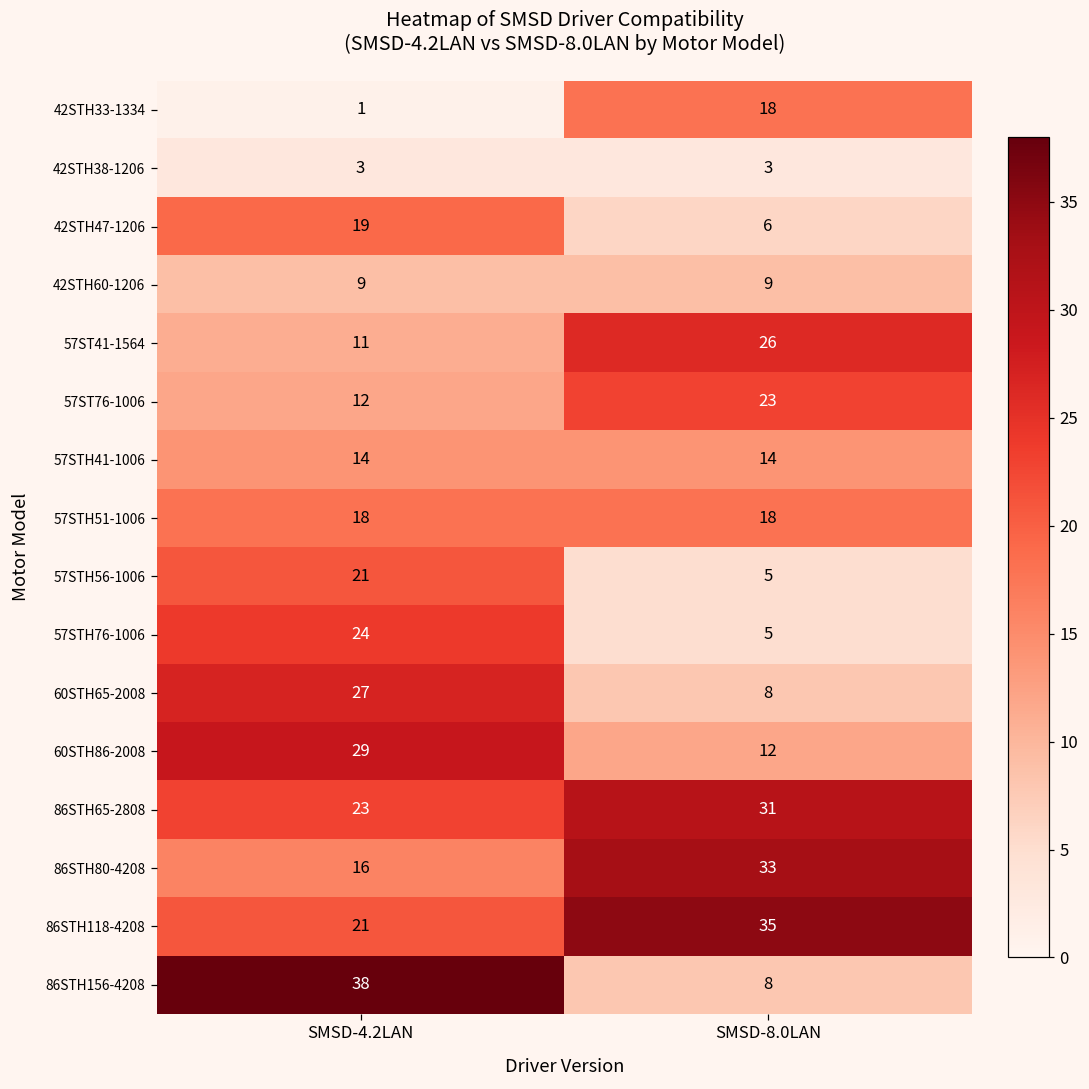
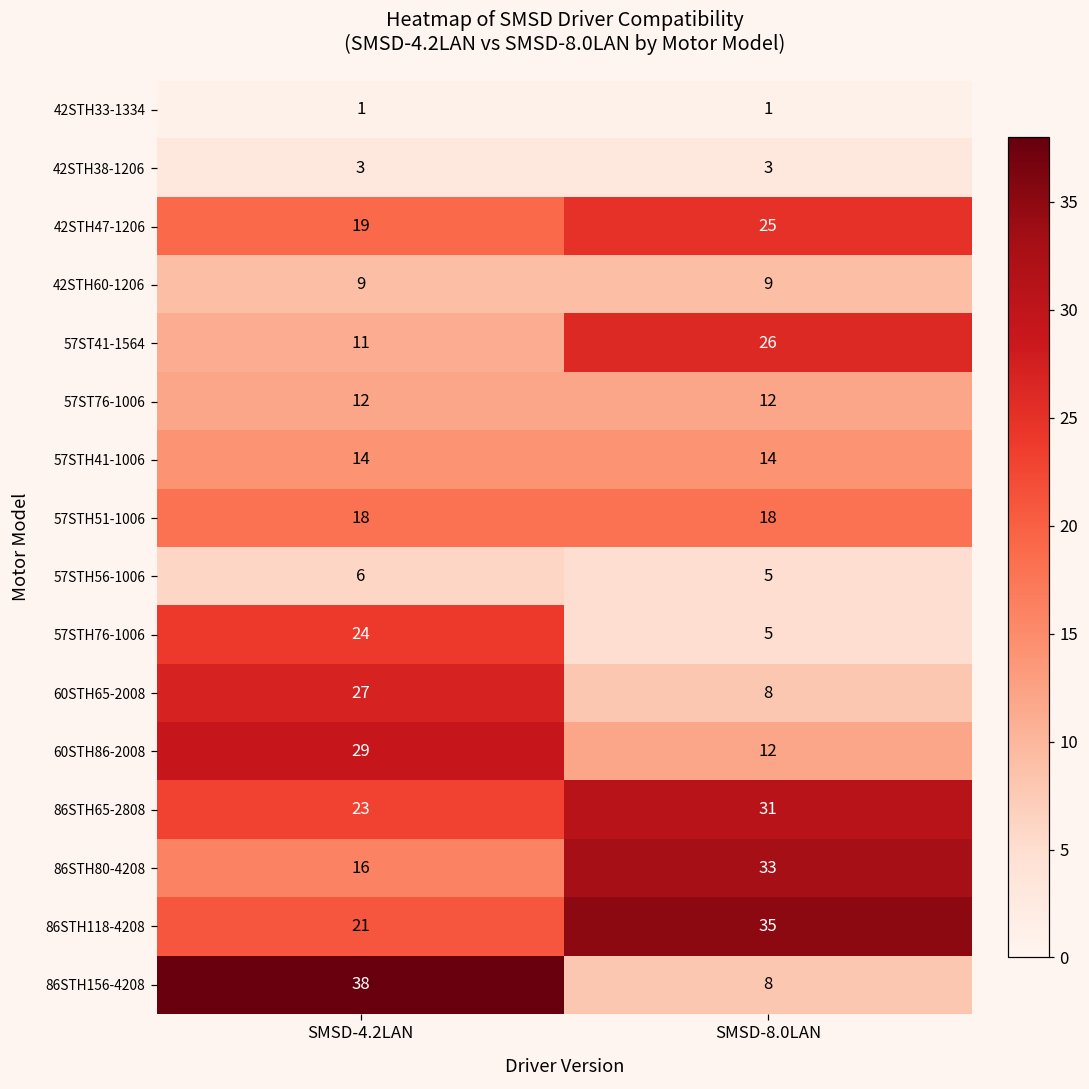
  {
    "42STH33-1334": {
      "SMSD-4.2LAN": 1,
-     "SMSD-8.0LAN": 18
+     "SMSD-8.0LAN": 1
    },
    "42STH38-1206": {
      "SMSD-4.2LAN": 3,
      "SMSD-8.0LAN": 3
    },
    "42STH47-1206": {
      "SMSD-4.2LAN": 19,
-     "SMSD-8.0LAN": 6
+     "SMSD-8.0LAN": 25
    },
    "42STH60-1206": {
      "SMSD-4.2LAN": 9,
      "SMSD-8.0LAN": 9
    },
    "57ST41-1564": {
      "SMSD-4.2LAN": 11,
      "SMSD-8.0LAN": 26
    },
    "57ST76-1006": {
      "SMSD-4.2LAN": 12,
-     "SMSD-8.0LAN": 23
+     "SMSD-8.0LAN": 12
    },
    "57STH41-1006": {
      "SMSD-4.2LAN": 14,
      "SMSD-8.0LAN": 14
    },
    "57STH51-1006": {
      "SMSD-4.2LAN": 18,
      "SMSD-8.0LAN": 18
    },
    "57STH56-1006": {
-     "SMSD-4.2LAN": 21,
+     "SMSD-4.2LAN": 6,
      "SMSD-8.0LAN": 5
    },
    "57STH76-1006": {
      "SMSD-4.2LAN": 24,
      "SMSD-8.0LAN": 5
    },
    "60STH65-2008": {
      "SMSD-4.2LAN": 27,
      "SMSD-8.0LAN": 8
    },
    "60STH86-2008": {
      "SMSD-4.2LAN": 29,
      "SMSD-8.0LAN": 12
    },
    "86STH65-2808": {
      "SMSD-4.2LAN": 23,
      "SMSD-8.0LAN": 31
    },
    "86STH80-4208": {
      "SMSD-4.2LAN": 16,
      "SMSD-8.0LAN": 33
    },
    "86STH118-4208": {
      "SMSD-4.2LAN": 21,
      "SMSD-8.0LAN": 35
    },
    "86STH156-4208": {
      "SMSD-4.2LAN": 38,
      "SMSD-8.0LAN": 8
    }
  }
